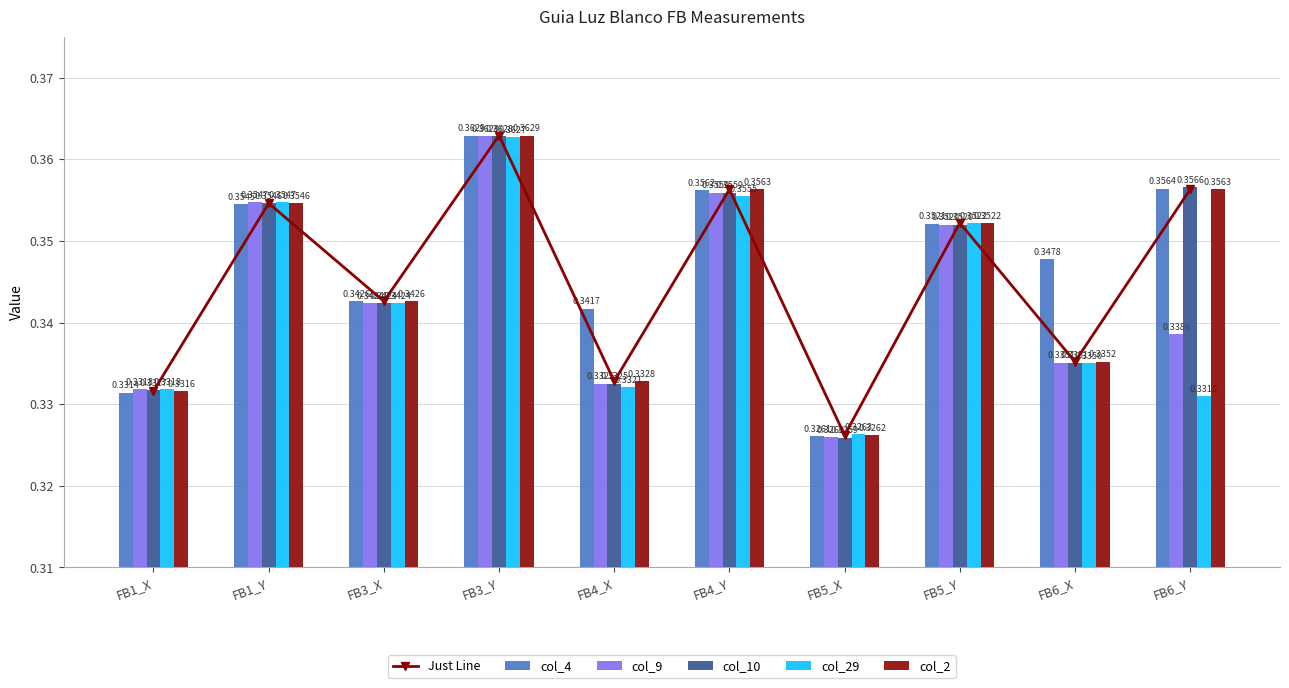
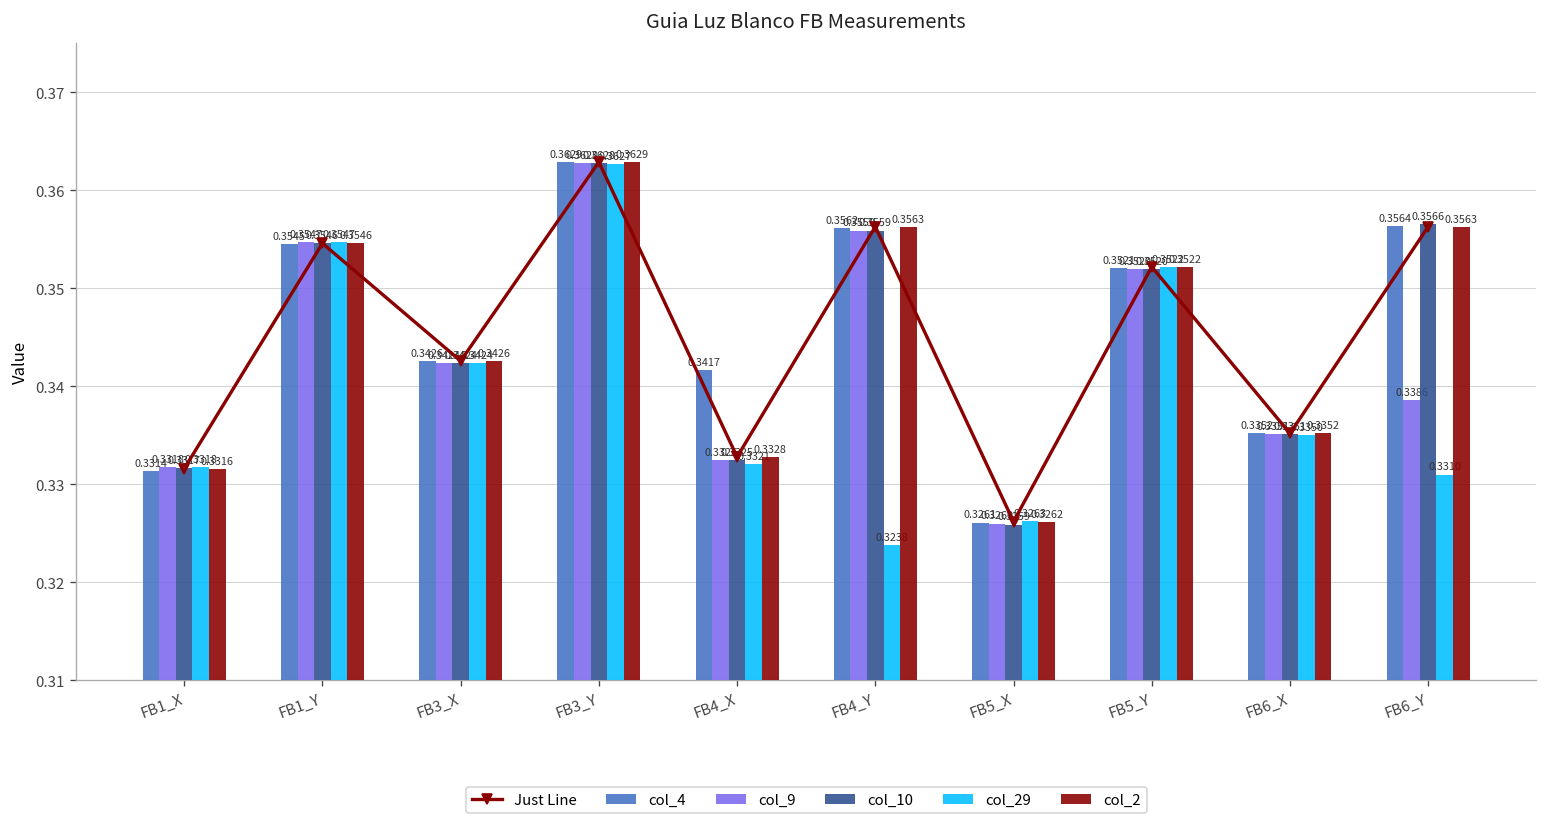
  {
    "col_4": {
      "FB4_X": 0.3417,
-     "FB6_X": 0.3478,
+     "FB6_X": 0.3352,
      "FB6_Y": 0.3564
    },
    "col_9": {
      "FB6_Y": 0.3386
    },
    "col_10": {
      "FB6_Y": 0.3566
    },
    "col_29": {
-     "FB4_Y": 0.3555,
+     "FB4_Y": 0.3238,
      "FB6_Y": 0.3310
    }
  }
